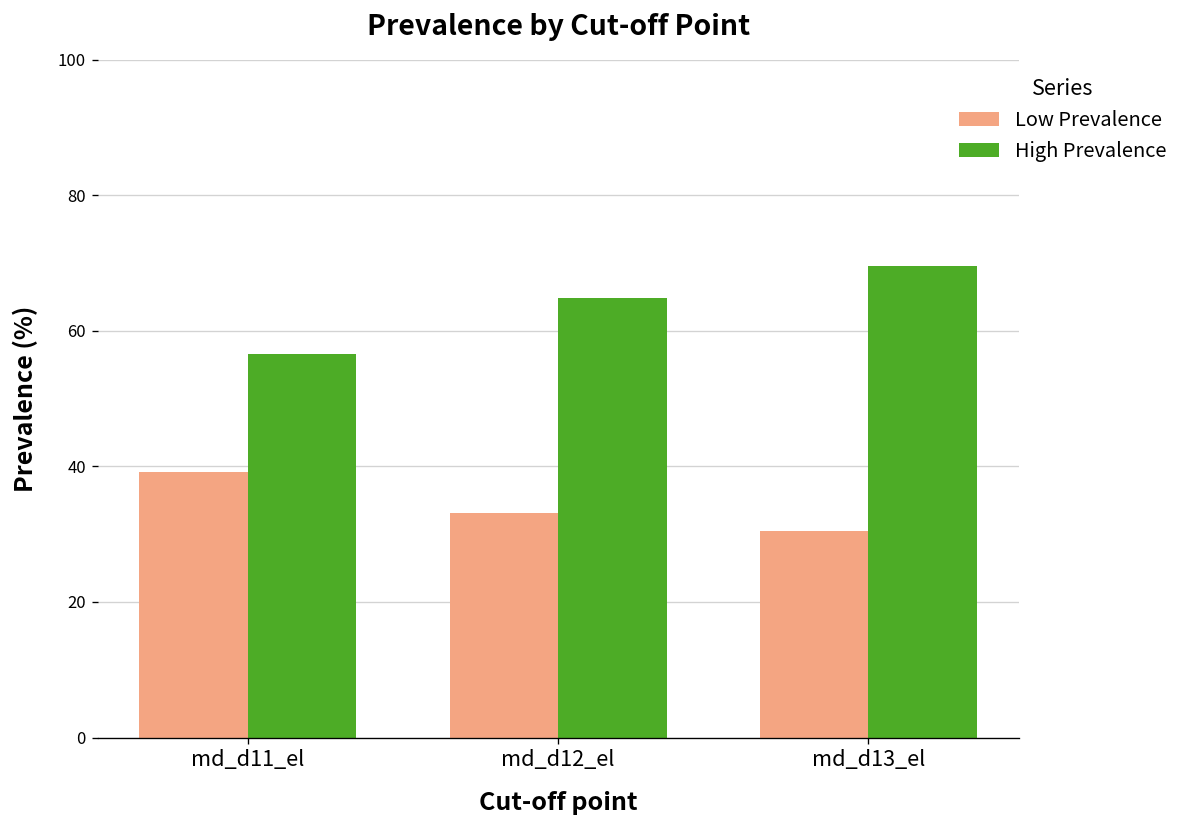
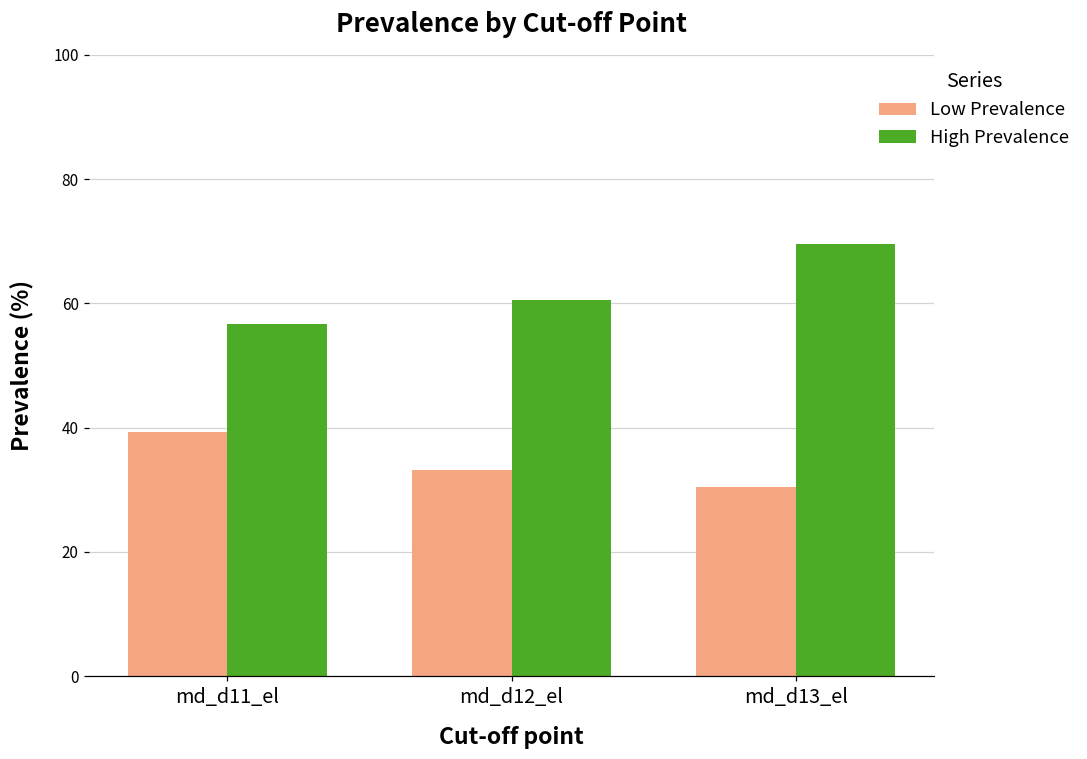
  {
    "Low Prevalence": {
      "md_d11_el": 39,
      "md_d12_el": 33,
      "md_d13_el": 30
    },
    "High Prevalence": {
      "md_d11_el": 57,
-     "md_d12_el": 65,
+     "md_d12_el": 61,
      "md_d13_el": 70
    }
  }
